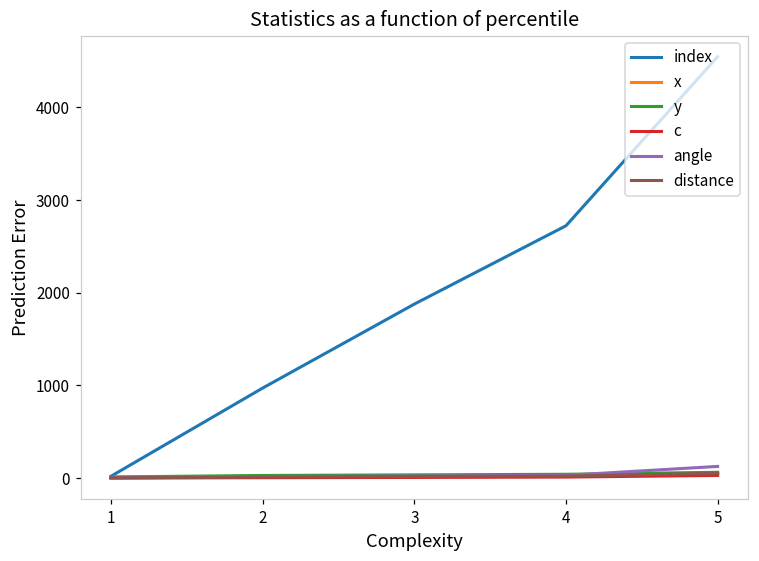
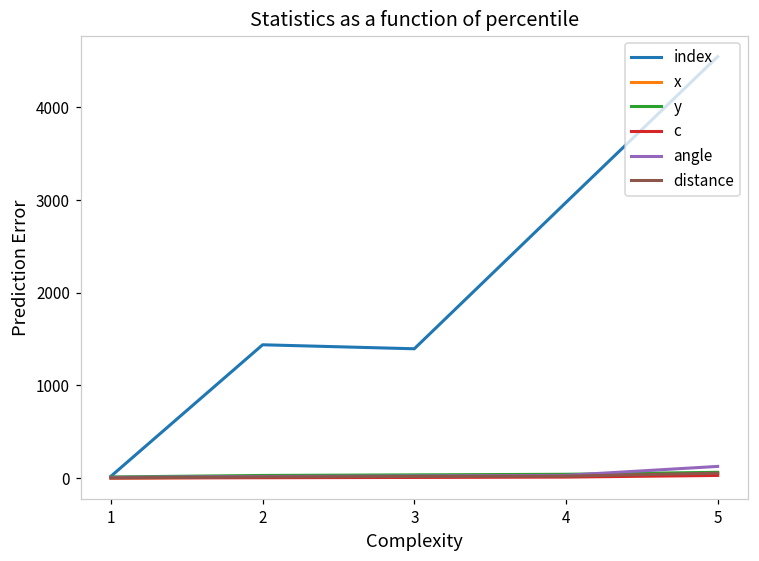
  {
    "index": {
-     "2": 1000,
-     "3": 1900,
-     "4": 2700
+     "2": 1400,
+     "3": 1400,
+     "4": 3000
    },
    "angle": {
      "5": 100
    }
  }
